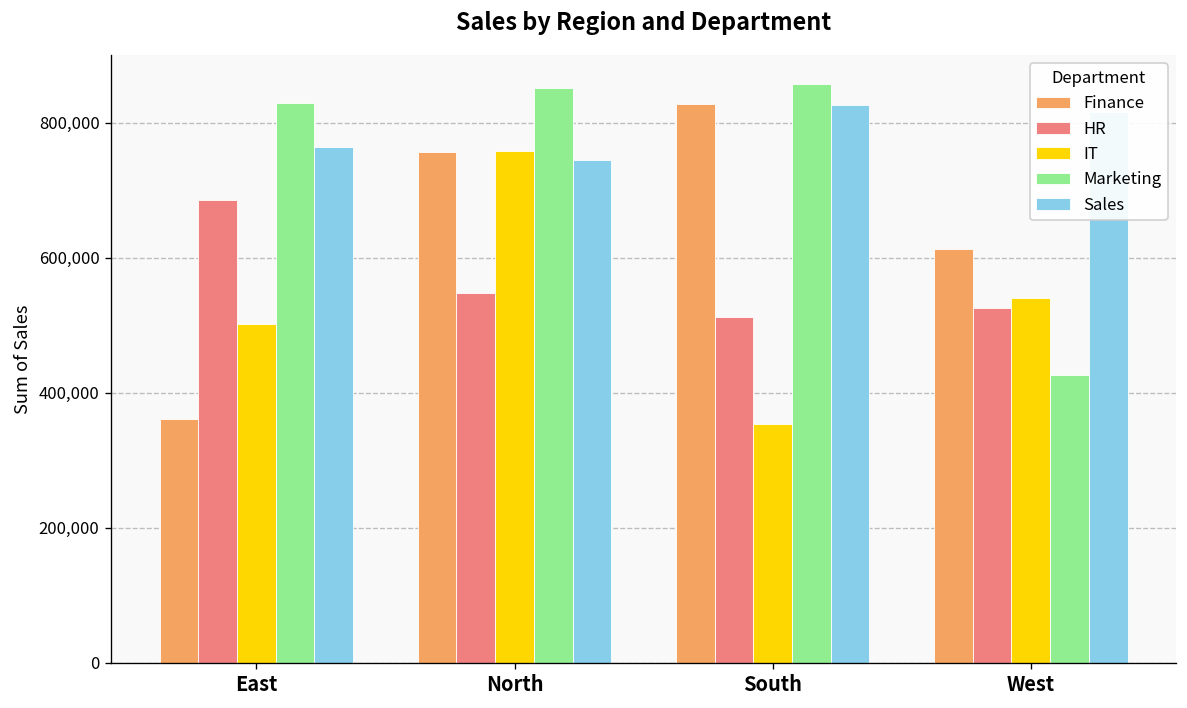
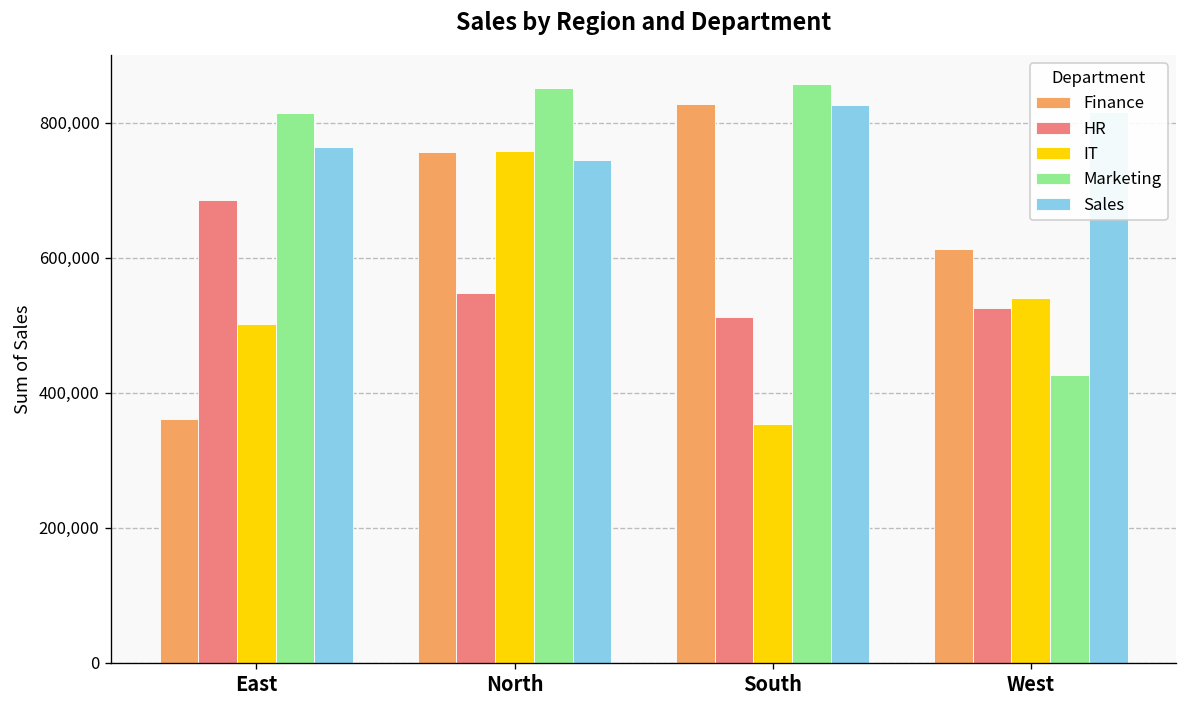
  {
    "IT": {
      "East": "500,000",
      "North": "760,000",
      "South": "350,000",
      "West": "540,000"
    },
    "Marketing": {
-     "East": "830,000",
+     "East": "810,000",
      "North": "850,000",
      "South": "860,000",
      "West": "430,000"
    },
    "Sales": {
      "East": "760,000",
      "North": "750,000",
      "South": "830,000"
    }
  }
